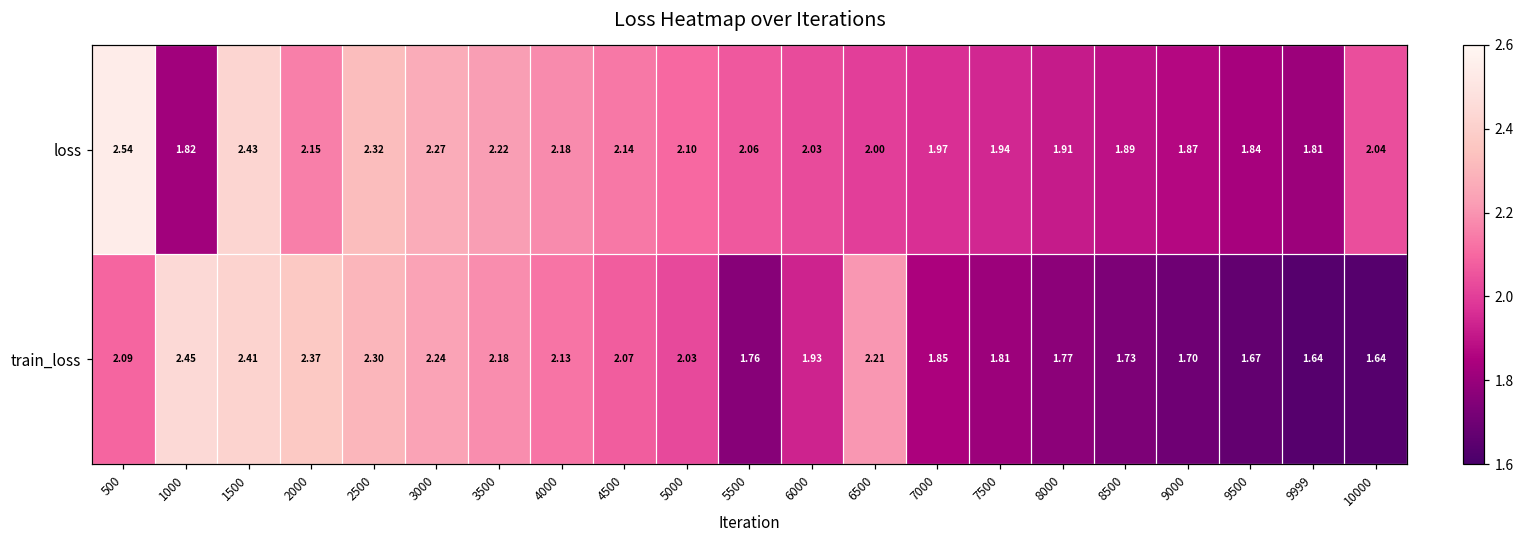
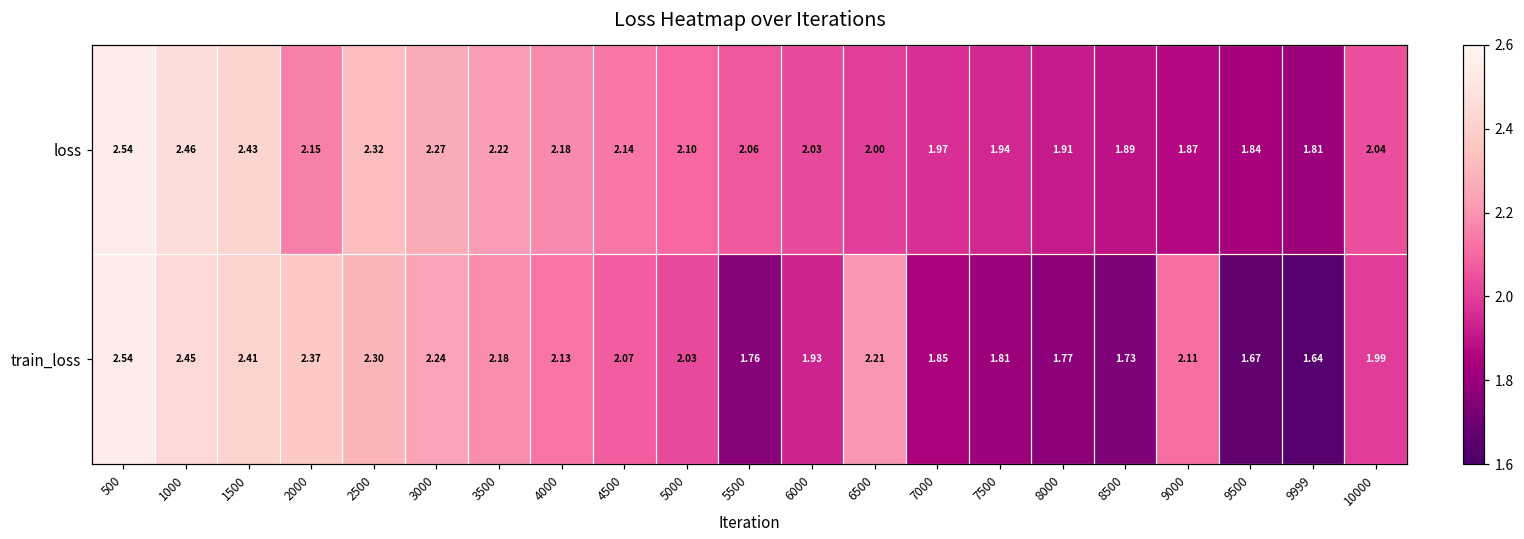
  {
    "loss": {
      "500": 2.54,
-     "1000": 1.82,
+     "1000": 2.46,
      "1500": 2.43,
      "2000": 2.15,
      "2500": 2.32,
      "3000": 2.27,
      "3500": 2.22,
      "4000": 2.18,
      "4500": 2.14,
      "5000": 2.10,
      "5500": 2.06,
      "6000": 2.03,
      "6500": 2.00,
      "7000": 1.97,
      "7500": 1.94,
      "8000": 1.91,
      "8500": 1.89,
      "9000": 1.87,
      "9500": 1.84,
      "9999": 1.81,
      "10000": 2.04
    },
    "train_loss": {
-     "500": 2.09,
+     "500": 2.54,
      "1000": 2.45,
      "1500": 2.41,
      "2000": 2.37,
      "2500": 2.30,
      "3000": 2.24,
      "3500": 2.18,
      "4000": 2.13,
      "4500": 2.07,
      "5000": 2.03,
      "5500": 1.76,
      "6000": 1.93,
      "6500": 2.21,
      "7000": 1.85,
      "7500": 1.81,
      "8000": 1.77,
      "8500": 1.73,
-     "9000": 1.70,
+     "9000": 2.11,
      "9500": 1.67,
      "9999": 1.64,
-     "10000": 1.64
+     "10000": 1.99
    }
  }
